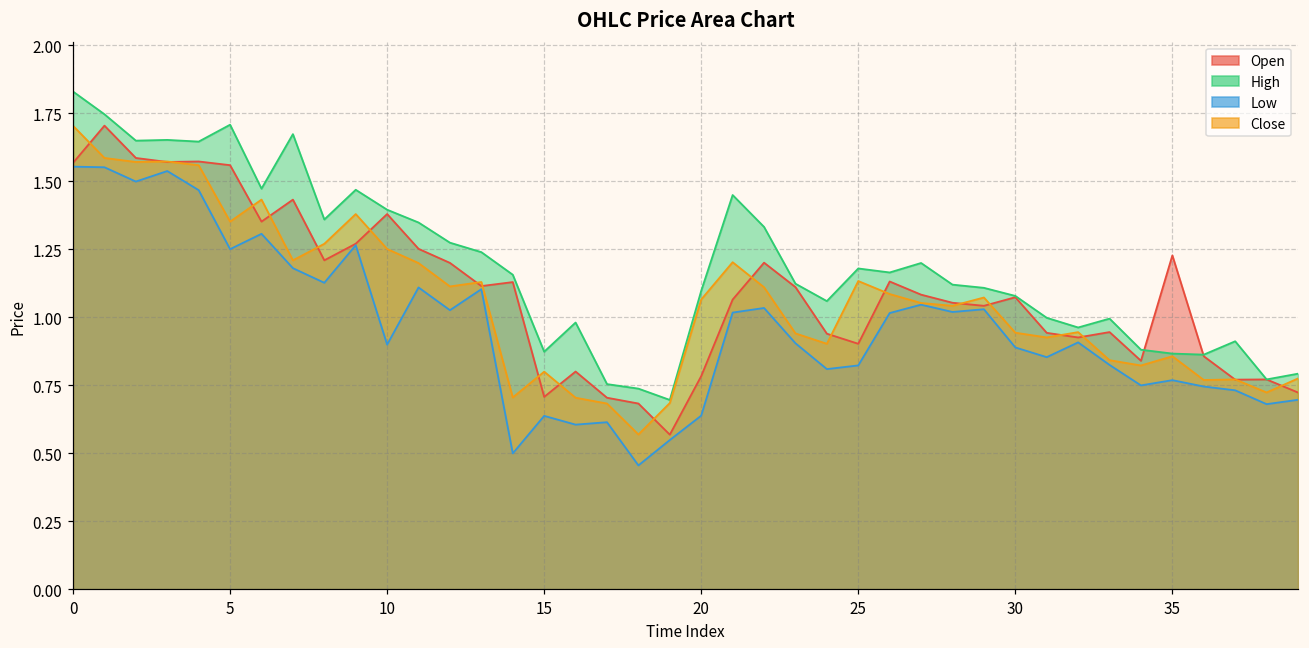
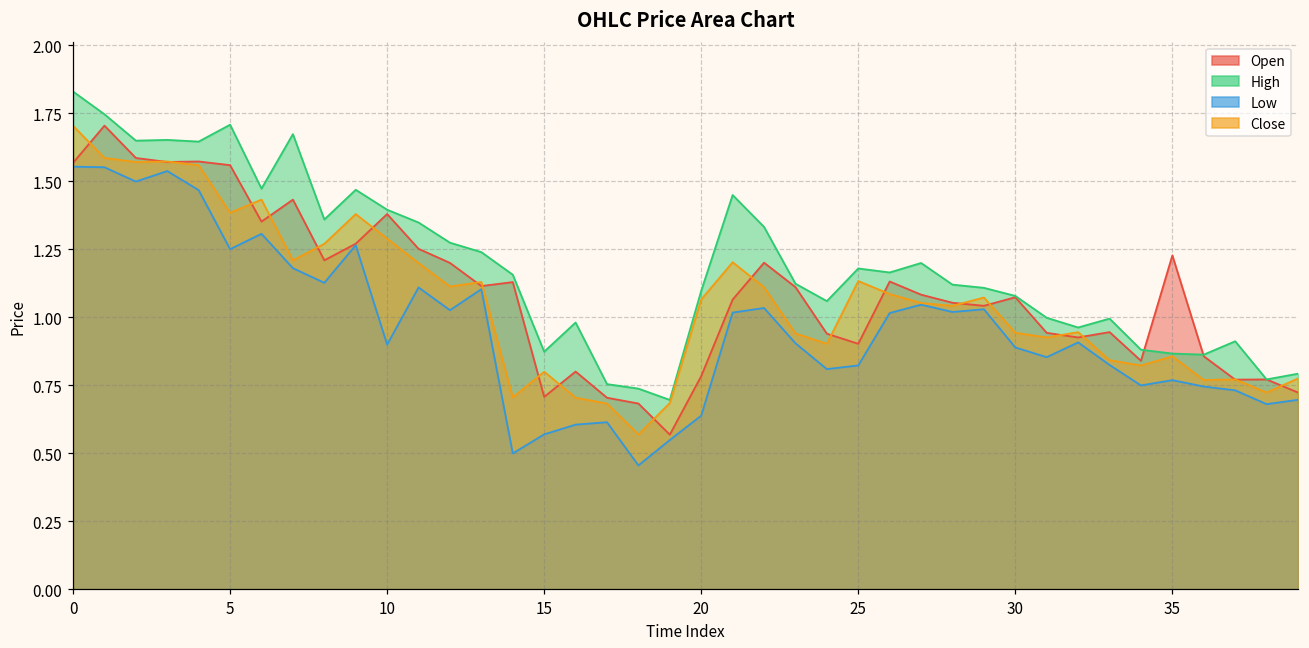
  {
    "Open": {
      "0": 1.57,
      "5": 1.56,
      "10": 1.38,
      "15": 0.71,
      "20": 0.78,
      "25": 0.90,
      "35": 1.23
    },
    "High": {
      "0": 1.83,
      "5": 1.71,
      "10": 1.40,
      "15": 0.87,
      "20": 1.10,
      "25": 1.18
    },
    "Low": {
      "0": 1.55,
      "5": 1.25,
      "10": 0.90,
-     "15": 0.64,
+     "15": 0.57,
      "20": 0.64,
      "25": 0.82,
      "30": 0.89,
      "35": 0.77
    },
    "Close": {
      "0": 1.70,
-     "5": 1.35,
-     "10": 1.25,
+     "5": 1.38,
+     "10": 1.29,
      "15": 0.80,
      "20": 1.07,
      "25": 1.13,
      "30": 0.94
    }
  }
